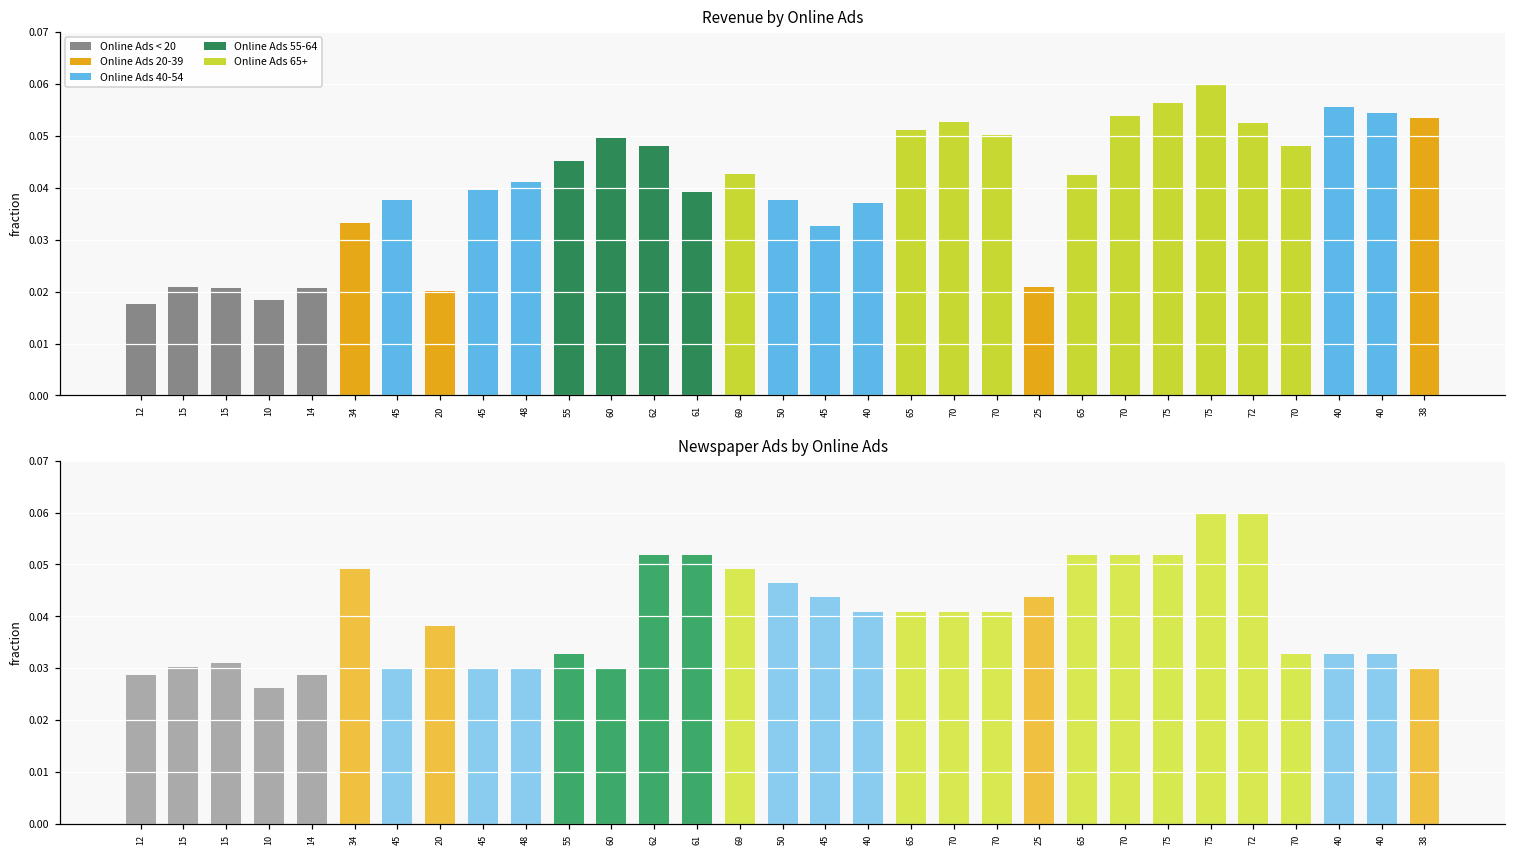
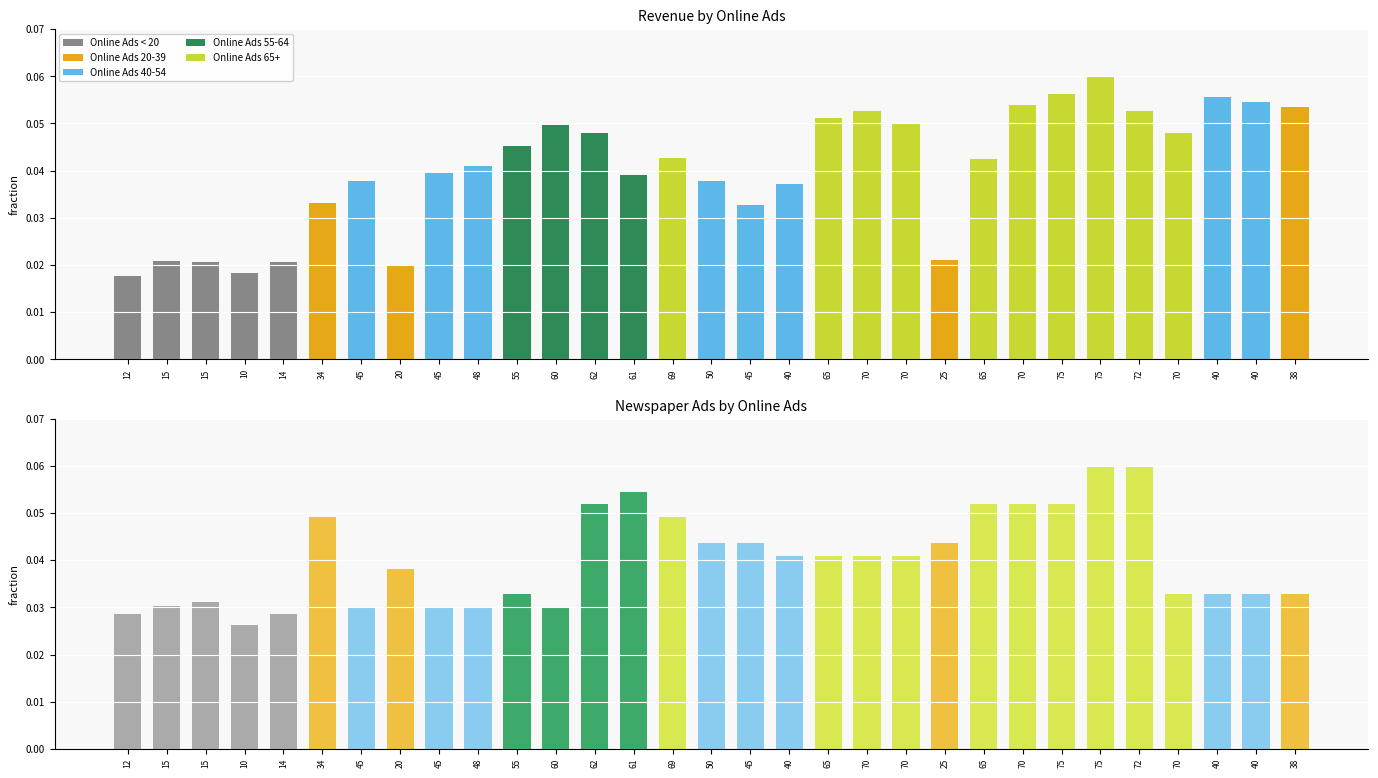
  {
    "Revenue by Online Ads": {
      "12": 0.018,
      "10": 0.018,
      "14": 0.021,
      "34": 0.033,
      "20": 0.020,
      "48": 0.041,
      "55": 0.045,
      "60": 0.050,
      "62": 0.048,
      "61": 0.039,
      "69": 0.043,
      "50": 0.038,
      "25": 0.021,
      "72": 0.053,
      "38": 0.053
    },
    "Newspaper Ads by Online Ads": {
      "12": 0.029,
      "10": 0.026,
      "14": 0.029,
      "34": 0.049,
      "20": 0.038,
      "48": 0.030,
      "55": 0.033,
      "60": 0.030,
      "62": 0.052,
-     "61": 0.052,
+     "61": 0.055,
      "69": 0.049,
-     "50": 0.046,
+     "50": 0.044,
      "25": 0.044,
      "72": 0.060,
-     "38": 0.030
+     "38": 0.033
    }
  }
